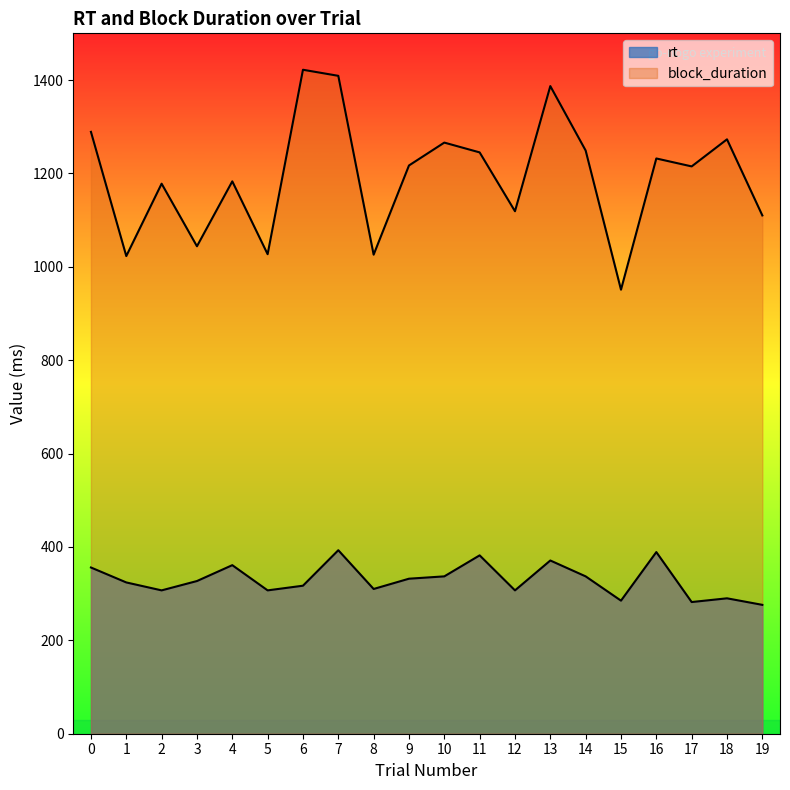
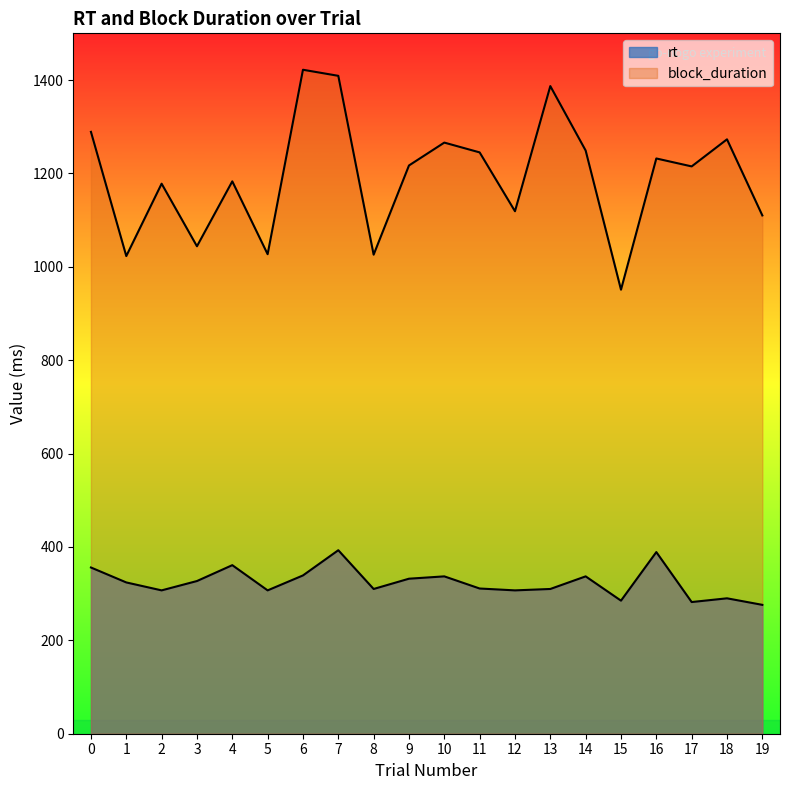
  {
    "rt": {
      "0": 360,
      "1": 320,
      "2": 310,
      "3": 330,
      "4": 360,
      "5": 310,
-     "6": 320,
+     "6": 340,
      "7": 390,
      "8": 310,
      "9": 330,
      "10": 340,
-     "11": 380,
+     "11": 310,
      "12": 310,
-     "13": 370,
+     "13": 310,
      "14": 340,
      "15": 290,
      "16": 390,
      "17": 280,
      "18": 290,
      "19": 280
    },
    "block_duration": {
      "0": 1290,
      "1": 1020,
      "2": 1180,
      "3": 1040,
      "4": 1180,
      "5": 1030,
      "6": 1420,
      "7": 1410,
      "8": 1030,
      "9": 1220,
      "10": 1270,
      "11": 1250,
      "12": 1120,
      "13": 1390,
      "14": 1250,
      "15": 950,
      "16": 1230,
      "17": 1220,
      "18": 1270,
      "19": 1110
    }
  }
